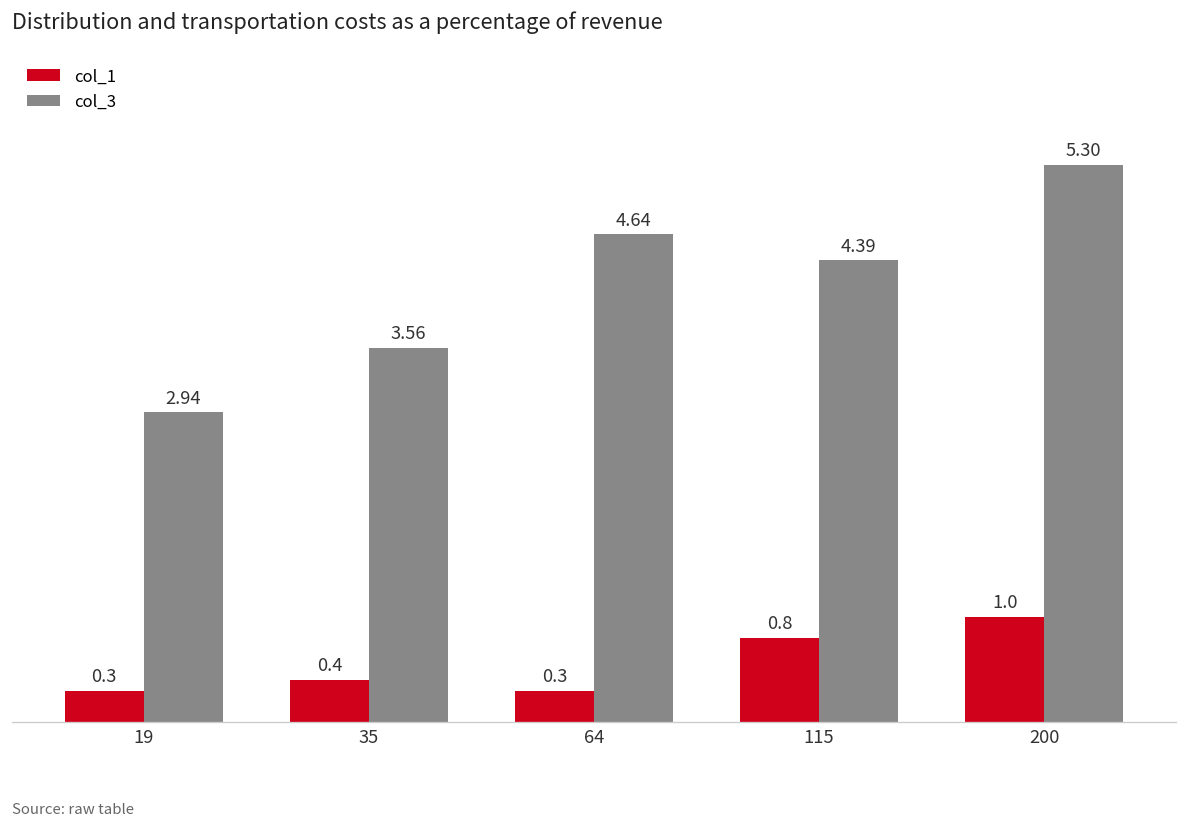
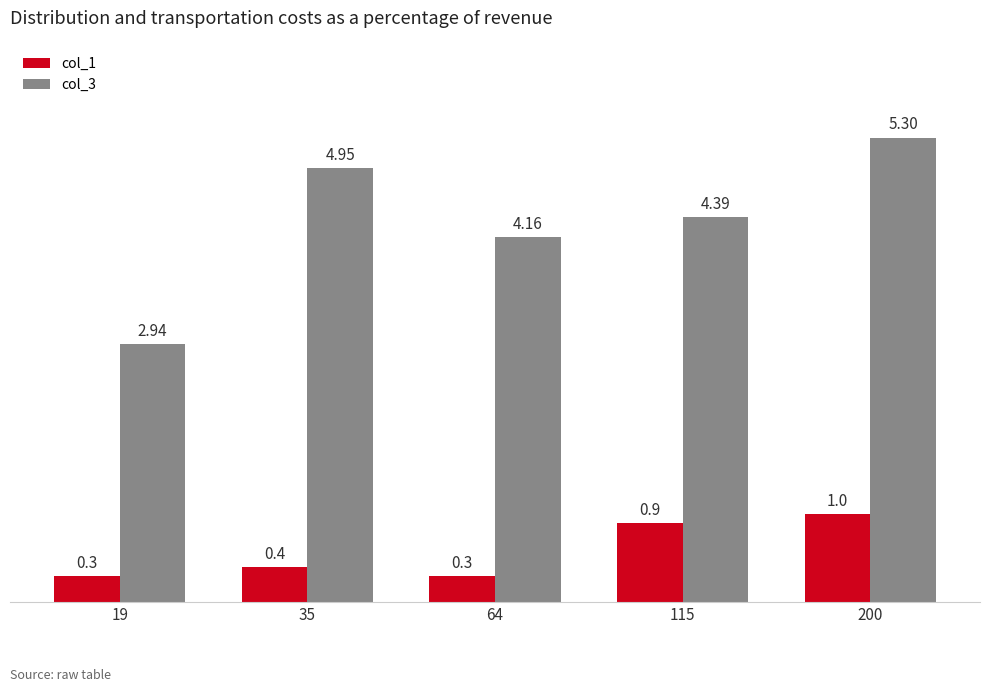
  {
    "col_1": {
      "19": 0.3,
      "35": 0.4,
      "64": 0.3,
-     "115": 0.8,
+     "115": 0.9,
      "200": 1.0
    },
    "col_3": {
      "19": 2.94,
-     "35": 3.56,
-     "64": 4.64,
+     "35": 4.95,
+     "64": 4.16,
      "115": 4.39,
      "200": 5.30
    }
  }
